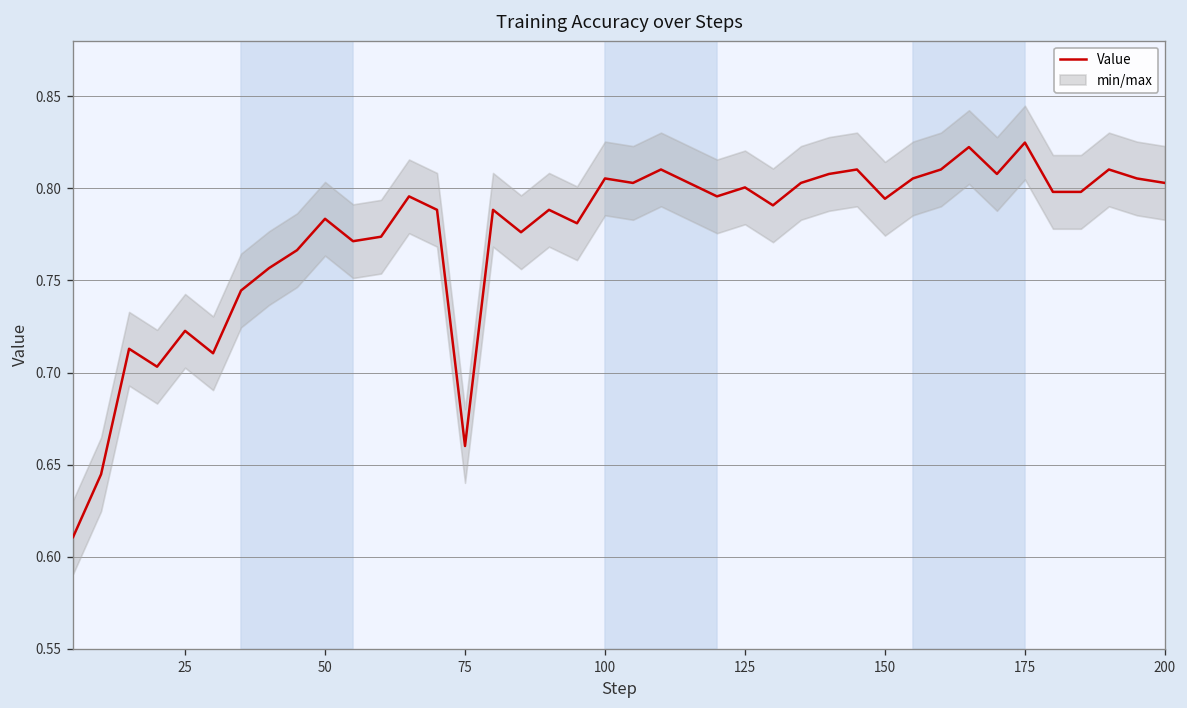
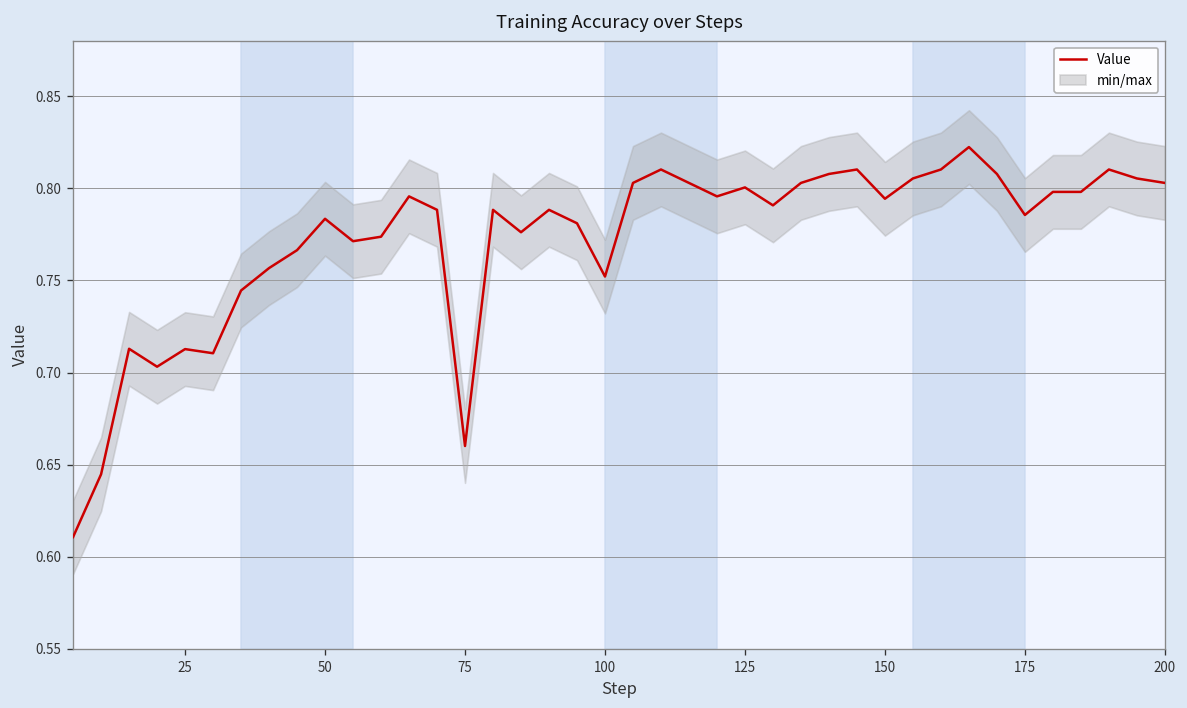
  {
    "Value": {
-     "25": 0.723,
+     "25": 0.713,
      "50": 0.783,
      "75": 0.660,
-     "100": 0.805,
+     "100": 0.752,
      "125": 0.800,
      "150": 0.794,
-     "175": 0.825,
+     "175": 0.786,
      "200": 0.803
    }
  }
